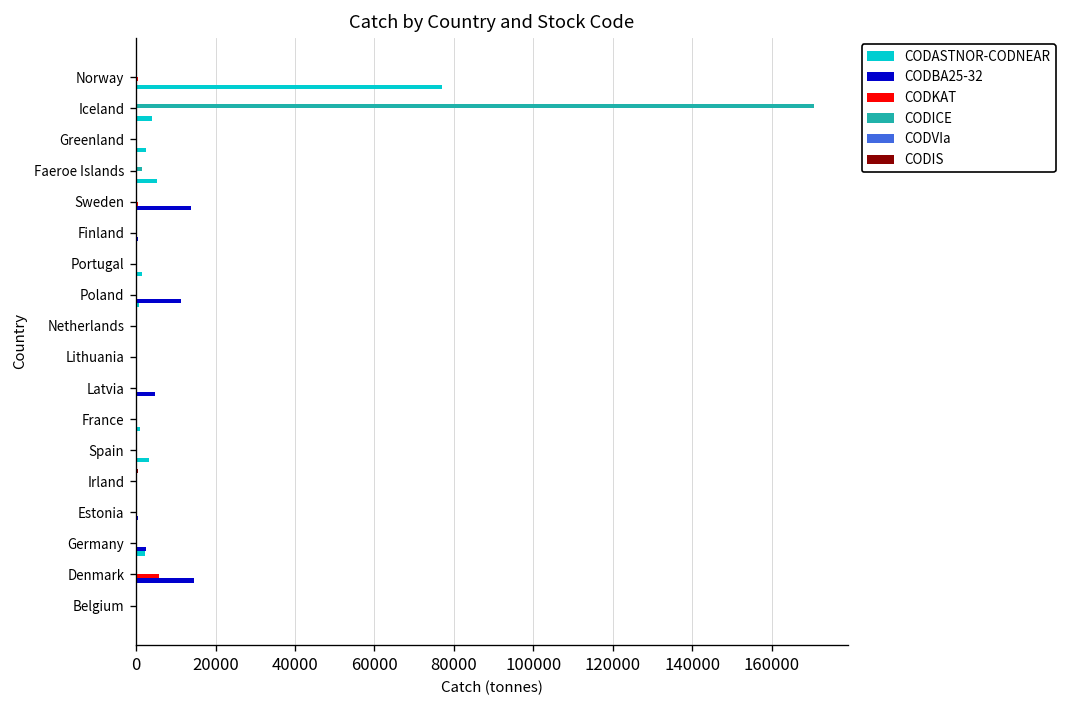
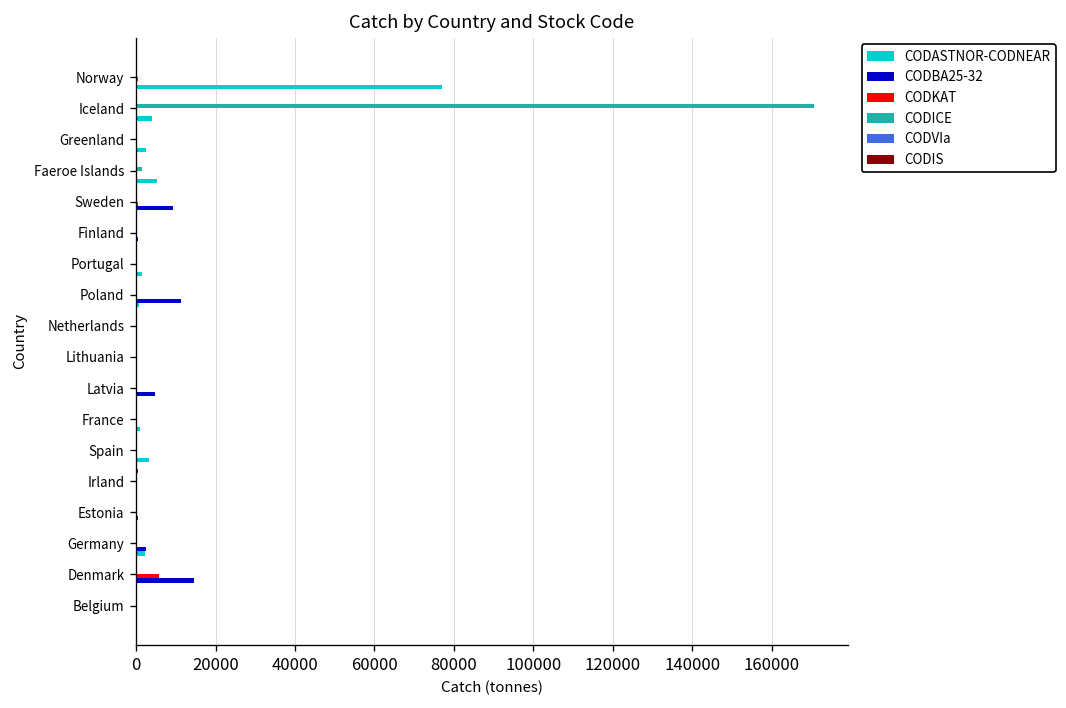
  {
    "CODBA25-32": {
      "Norway": 0,
      "Iceland": 0,
      "Greenland": 0,
      "Faeroe Islands": 0,
-     "Sweden": 14000,
+     "Sweden": 9000,
      "Portugal": 0,
      "Poland": 11000,
      "Netherlands": 0,
      "Latvia": 5000,
      "France": 0,
      "Spain": 0,
      "Irland": 0,
      "Germany": 3000,
      "Denmark": 15000,
      "Belgium": 0
    },
    "CODKAT": {
      "Iceland": 0,
      "Greenland": 0,
      "Faeroe Islands": 0,
      "Finland": 0,
      "Poland": 0,
      "Lithuania": 0,
      "Latvia": 0,
      "Spain": 0,
      "Irland": 0,
      "Estonia": 0,
      "Denmark": 6000,
      "Belgium": 0
    },
    "CODVIa": {
      "Iceland": 0,
      "Greenland": 0,
      "Sweden": 0,
      "Finland": 0,
      "Portugal": 0,
      "Poland": 0,
      "Netherlands": 0,
      "Lithuania": 0,
      "Latvia": 0,
      "Spain": 0,
      "Estonia": 0,
      "Denmark": 0,
      "Belgium": 0
    },
    "CODIS": {
      "Norway": 0,
      "Iceland": 0,
      "Greenland": 0,
      "Faeroe Islands": 0,
      "Sweden": 0,
      "Finland": 0,
      "Portugal": 0,
      "Poland": 0,
      "Netherlands": 0,
      "Lithuania": 0,
      "Latvia": 0,
      "Spain": 0,
      "Estonia": 0,
      "Germany": 0,
      "Denmark": 0
    }
  }
